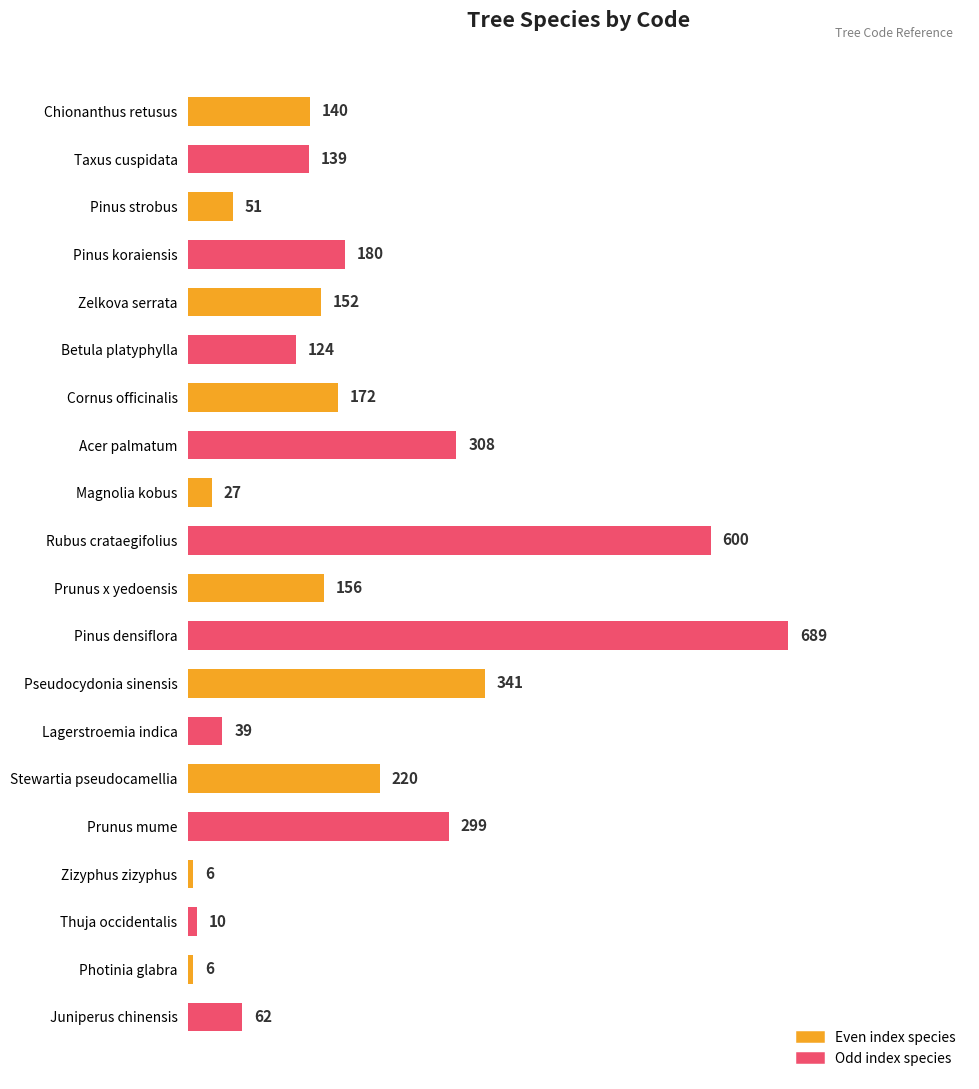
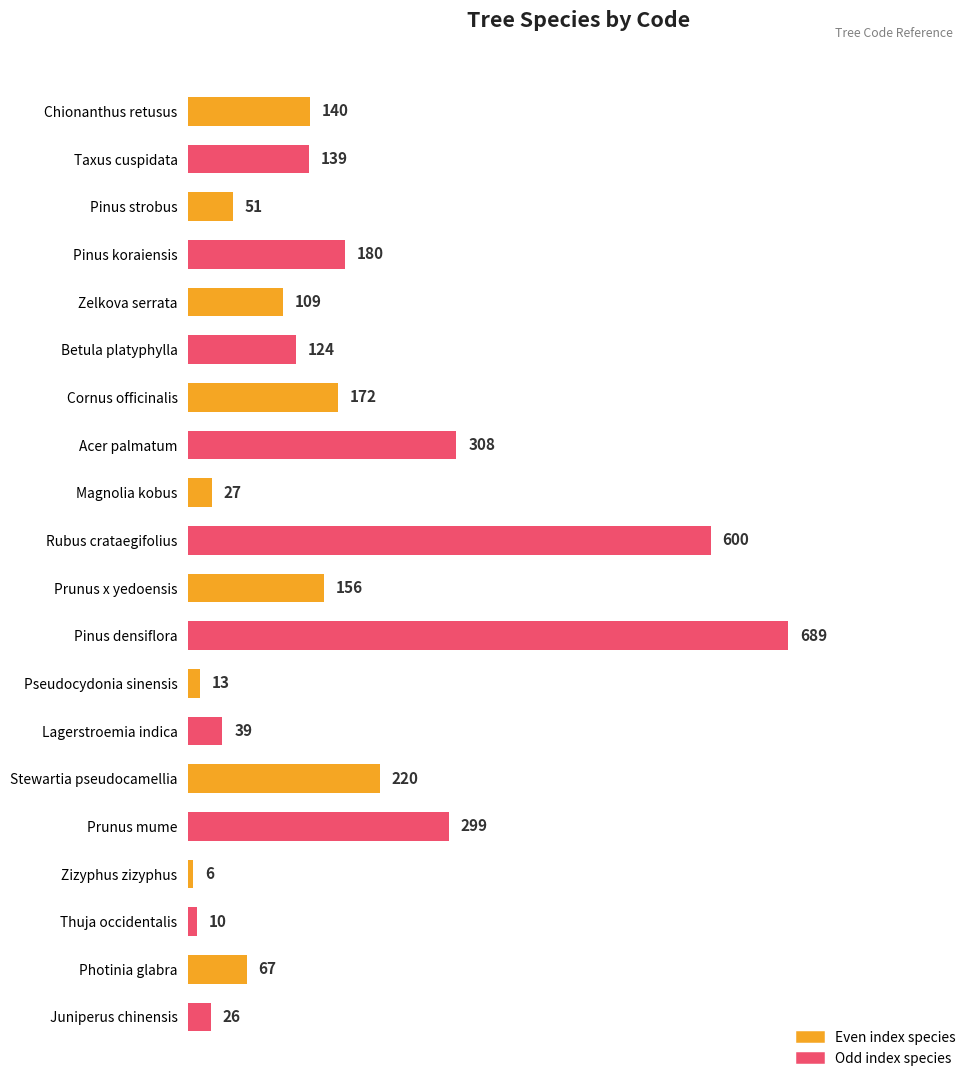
  {
    "Chionanthus retusus": 140,
    "Taxus cuspidata": 139,
    "Pinus strobus": 51,
    "Pinus koraiensis": 180,
-   "Zelkova serrata": 152,
+   "Zelkova serrata": 109,
    "Betula platyphylla": 124,
    "Cornus officinalis": 172,
    "Acer palmatum": 308,
    "Magnolia kobus": 27,
    "Rubus crataegifolius": 600,
    "Prunus x yedoensis": 156,
    "Pinus densiflora": 689,
-   "Pseudocydonia sinensis": 341,
+   "Pseudocydonia sinensis": 13,
    "Lagerstroemia indica": 39,
    "Stewartia pseudocamellia": 220,
    "Prunus mume": 299,
    "Zizyphus zizyphus": 6,
    "Thuja occidentalis": 10,
-   "Photinia glabra": 6,
-   "Juniperus chinensis": 62
+   "Photinia glabra": 67,
+   "Juniperus chinensis": 26
  }
